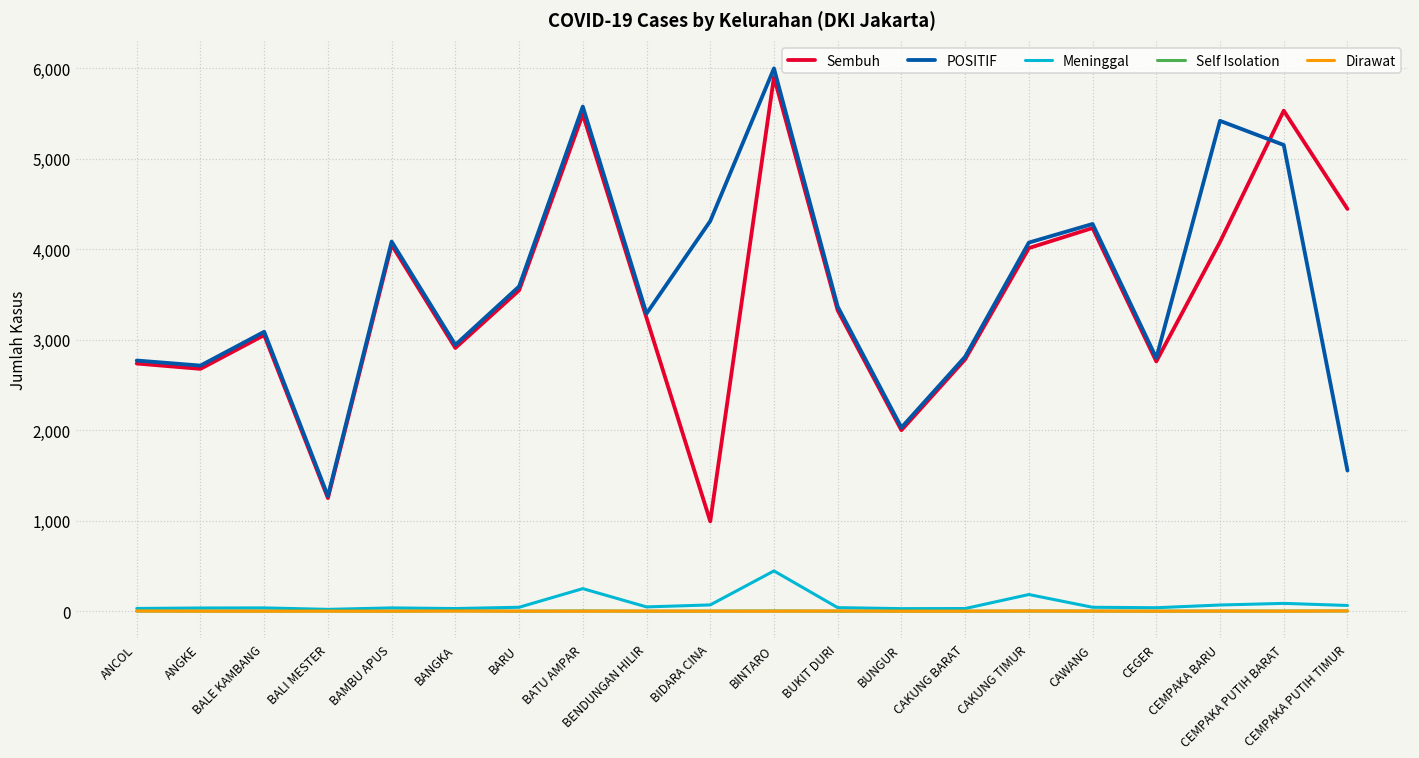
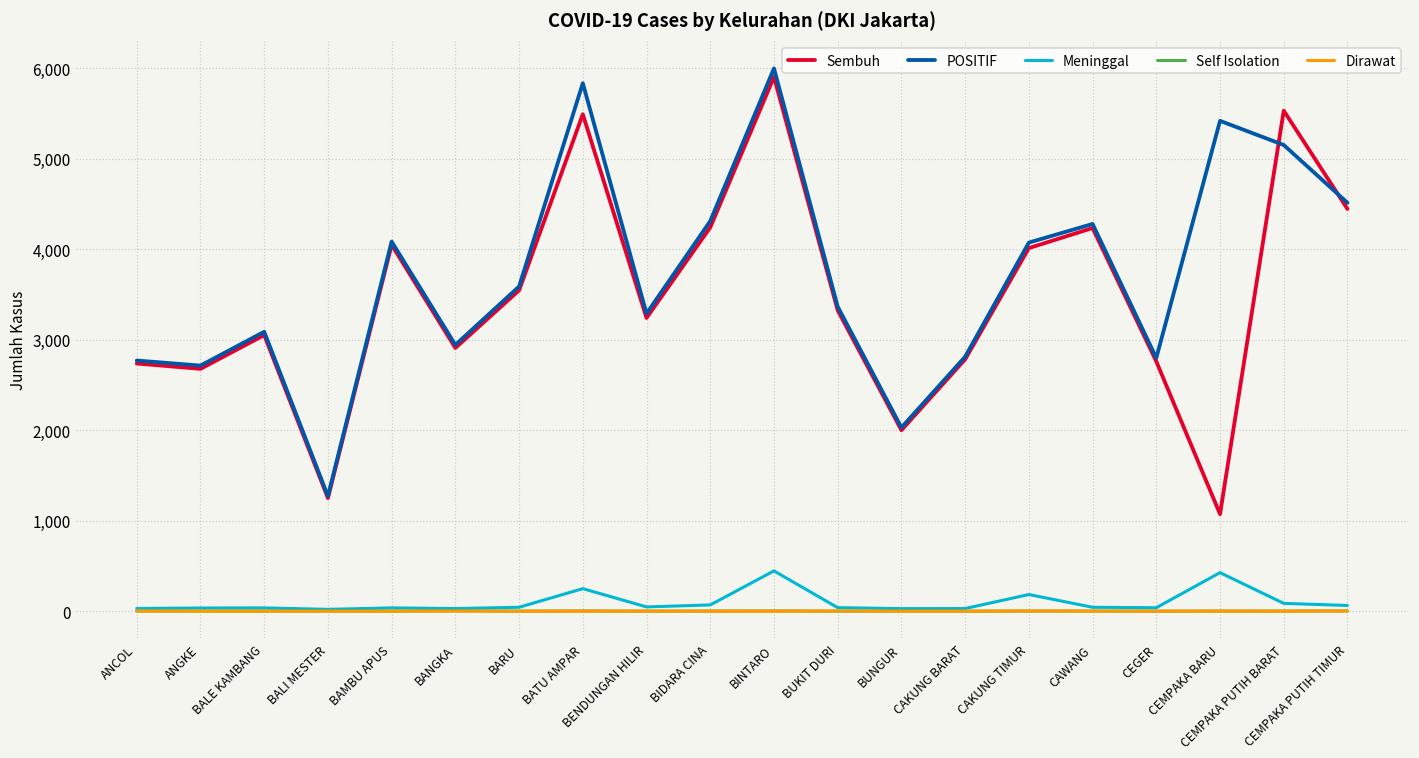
  {
    "Sembuh": {
      "ANCOL": "2,700",
      "ANGKE": "2,700",
      "BALE KAMBANG": "3,100",
      "BAMBU APUS": "4,100",
      "BANGKA": "2,900",
      "BARU": "3,500",
      "BATU AMPAR": "5,500",
      "BENDUNGAN HILIR": "3,200",
-     "BIDARA CINA": "1,000",
+     "BIDARA CINA": "4,200",
      "BINTARO": "5,900",
      "BUKIT DURI": "3,300",
      "CAKUNG TIMUR": "4,000",
      "CAWANG": "4,200",
      "CEGER": "2,800",
-     "CEMPAKA BARU": "4,100",
+     "CEMPAKA BARU": "1,100",
      "CEMPAKA PUTIH BARAT": "5,500",
      "CEMPAKA PUTIH TIMUR": "4,400"
    },
    "POSITIF": {
      "ANCOL": "2,800",
      "ANGKE": "2,700",
      "BALE KAMBANG": "3,100",
      "BAMBU APUS": "4,100",
      "BANGKA": "2,900",
      "BARU": "3,600",
-     "BATU AMPAR": "5,600",
+     "BATU AMPAR": "5,800",
      "BENDUNGAN HILIR": "3,300",
      "BIDARA CINA": "4,300",
      "BINTARO": "6,000",
      "BUKIT DURI": "3,400",
      "CAKUNG TIMUR": "4,100",
      "CAWANG": "4,300",
      "CEGER": "2,800",
      "CEMPAKA BARU": "5,400",
      "CEMPAKA PUTIH BARAT": "5,200",
-     "CEMPAKA PUTIH TIMUR": "1,600"
+     "CEMPAKA PUTIH TIMUR": "4,500"
    },
    "Meninggal": {
      "ANGKE": "0",
      "BALE KAMBANG": "0",
      "BAMBU APUS": "0",
      "BARU": "0",
      "BATU AMPAR": "200",
      "BENDUNGAN HILIR": "0",
      "BIDARA CINA": "100",
      "BINTARO": "400",
      "BUKIT DURI": "0",
      "CAKUNG TIMUR": "200",
      "CAWANG": "0",
      "CEGER": "0",
-     "CEMPAKA BARU": "100",
+     "CEMPAKA BARU": "400",
      "CEMPAKA PUTIH BARAT": "100",
      "CEMPAKA PUTIH TIMUR": "100"
    },
    "Dirawat": {
      "ANGKE": "0",
      "BALE KAMBANG": "0",
      "BAMBU APUS": "0",
      "BARU": "0",
      "BATU AMPAR": "0",
      "BENDUNGAN HILIR": "0",
      "BIDARA CINA": "0",
      "BINTARO": "0",
      "BUKIT DURI": "0",
      "CAKUNG TIMUR": "0",
      "CAWANG": "0",
      "CEGER": "0",
      "CEMPAKA BARU": "0",
      "CEMPAKA PUTIH BARAT": "0",
      "CEMPAKA PUTIH TIMUR": "0"
    }
  }
